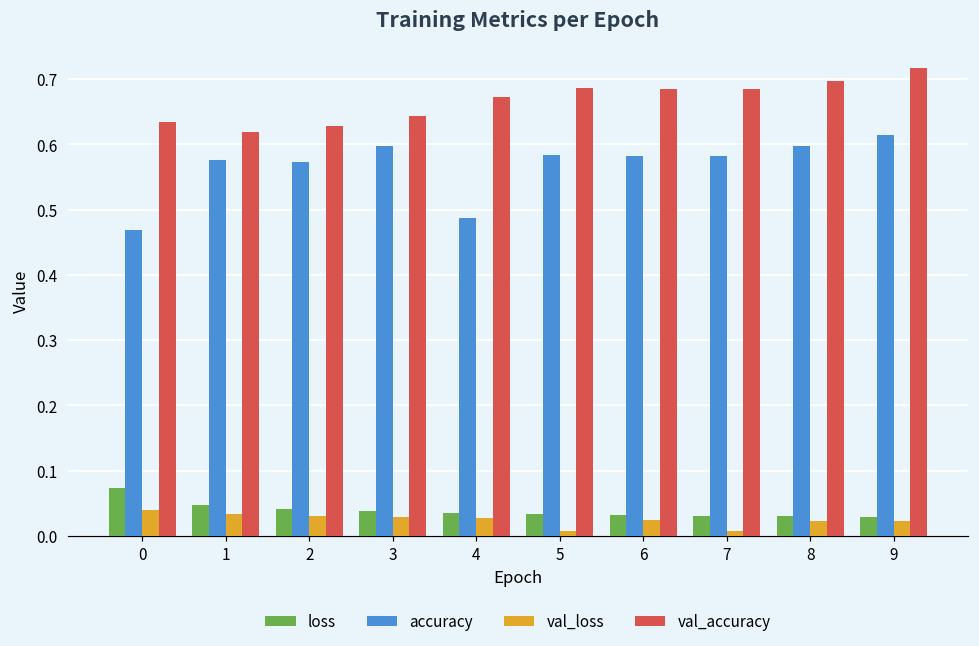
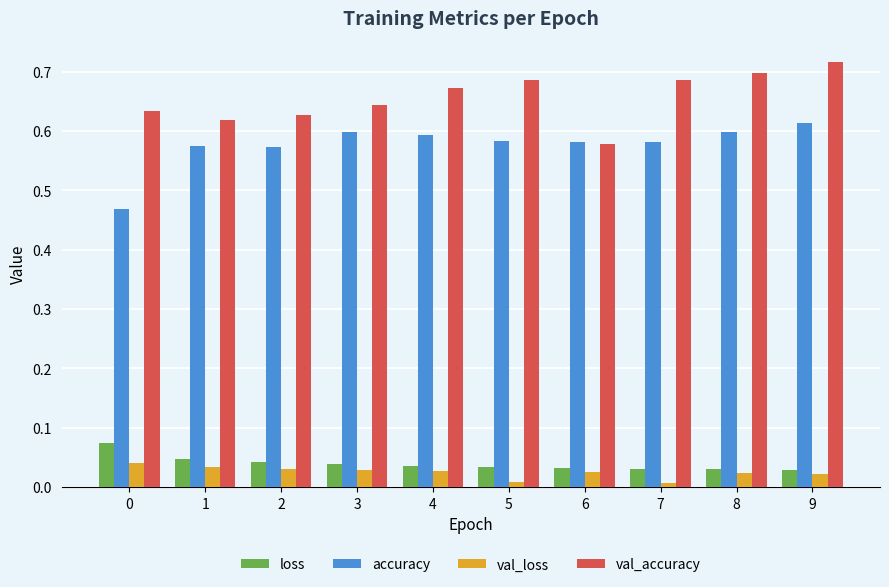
  {
    "loss": {
      "0": 0.07,
      "1": 0.05,
      "2": 0.04,
      "3": 0.04,
      "4": 0.04,
      "5": 0.03,
      "6": 0.03,
      "7": 0.03,
      "8": 0.03,
      "9": 0.03
    },
    "accuracy": {
      "0": 0.47,
      "1": 0.58,
      "2": 0.57,
      "3": 0.60,
-     "4": 0.49,
+     "4": 0.59,
      "5": 0.58,
      "6": 0.58,
      "7": 0.58,
      "8": 0.60,
      "9": 0.61
    },
    "val_loss": {
      "0": 0.04,
      "1": 0.03,
      "2": 0.03,
      "3": 0.03,
      "4": 0.03,
      "5": 0.01,
      "6": 0.02,
      "7": 0.01,
      "8": 0.02,
      "9": 0.02
    },
    "val_accuracy": {
      "0": 0.63,
      "1": 0.62,
      "2": 0.63,
      "3": 0.64,
      "4": 0.67,
      "5": 0.69,
-     "6": 0.68,
+     "6": 0.58,
      "7": 0.69,
      "8": 0.70,
      "9": 0.72
    }
  }
